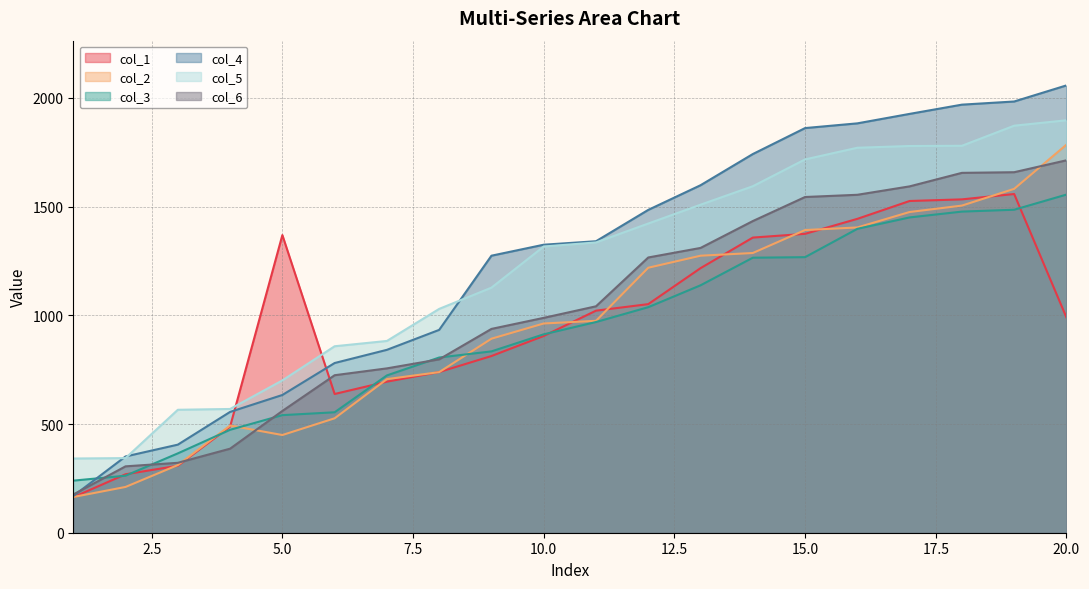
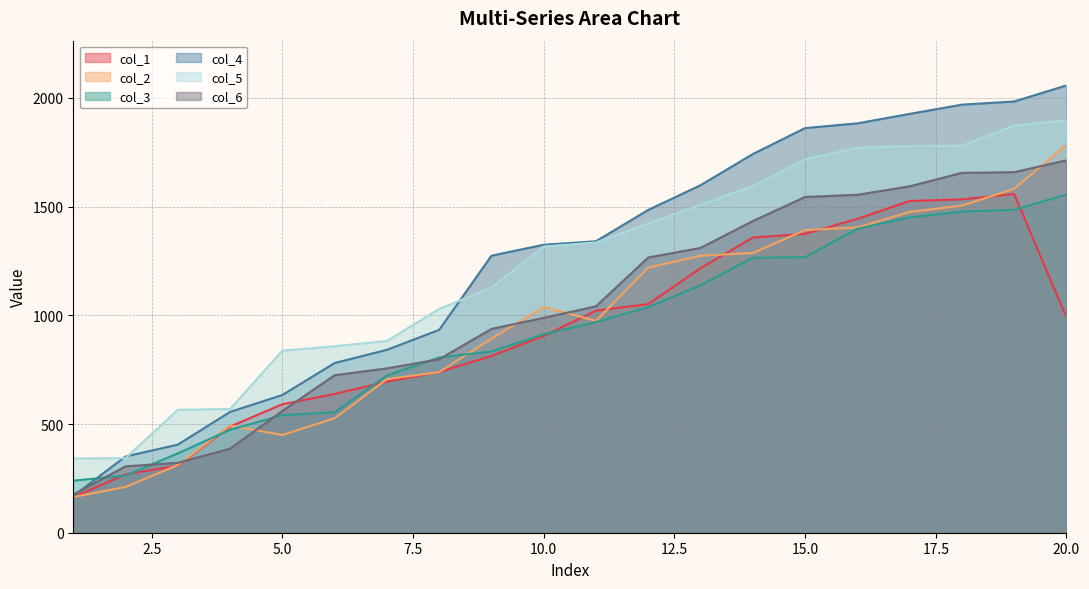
  {
    "col_1": {
-     "5.0": 1370,
+     "5.0": 590,
      "15.0": 1380,
      "20.0": 990
    },
    "col_2": {
      "5.0": 450,
-     "10.0": 960,
+     "10.0": 1040,
      "15.0": 1390,
      "20.0": 1790
    },
    "col_5": {
-     "5.0": 700,
+     "5.0": 840,
      "15.0": 1720,
      "20.0": 1900
    }
  }
